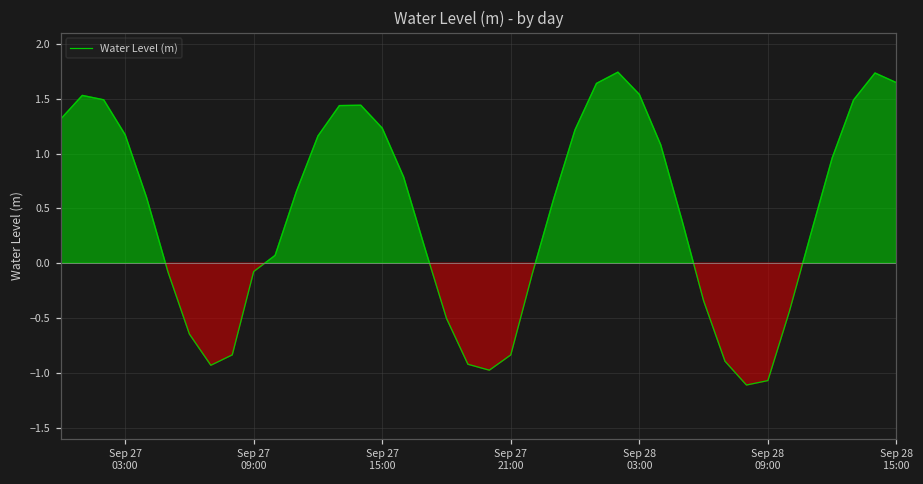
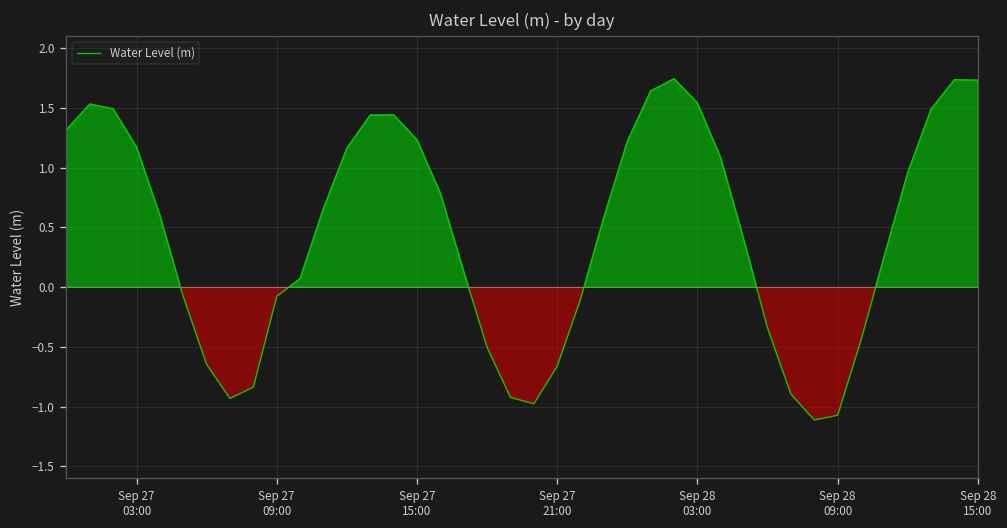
  {
    "Sep 27 03:00": 1.2,
    "Sep 27 09:00": -0.1,
    "Sep 27 15:00": 1.2,
-   "Sep 27 21:00": -0.8,
+   "Sep 27 21:00": -0.7,
    "Sep 28 03:00": 1.5,
    "Sep 28 09:00": -1.1,
-   "Sep 28 15:00": 1.6
+   "Sep 28 15:00": 1.7
  }
